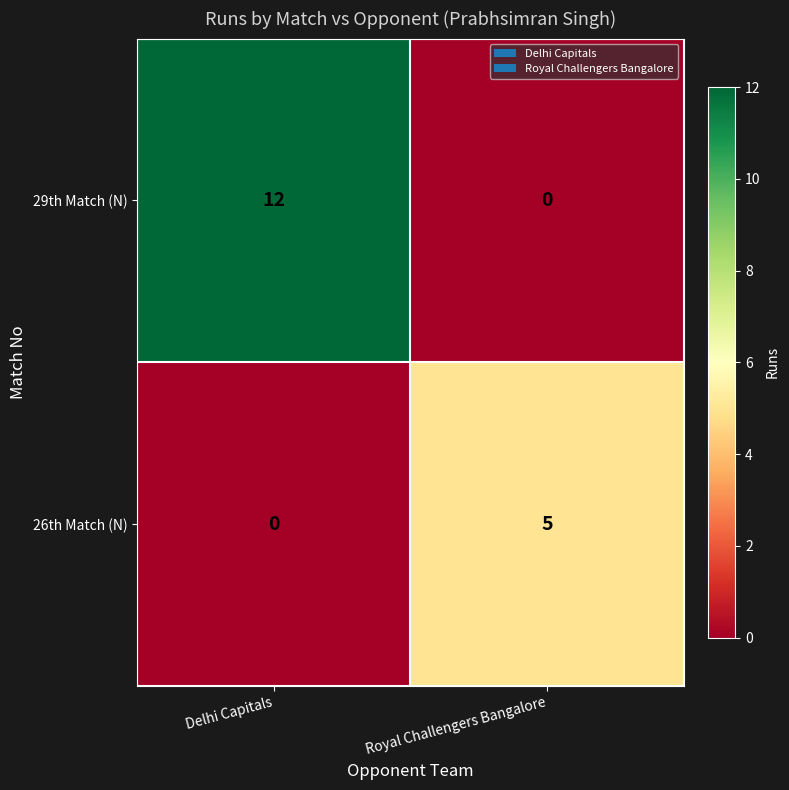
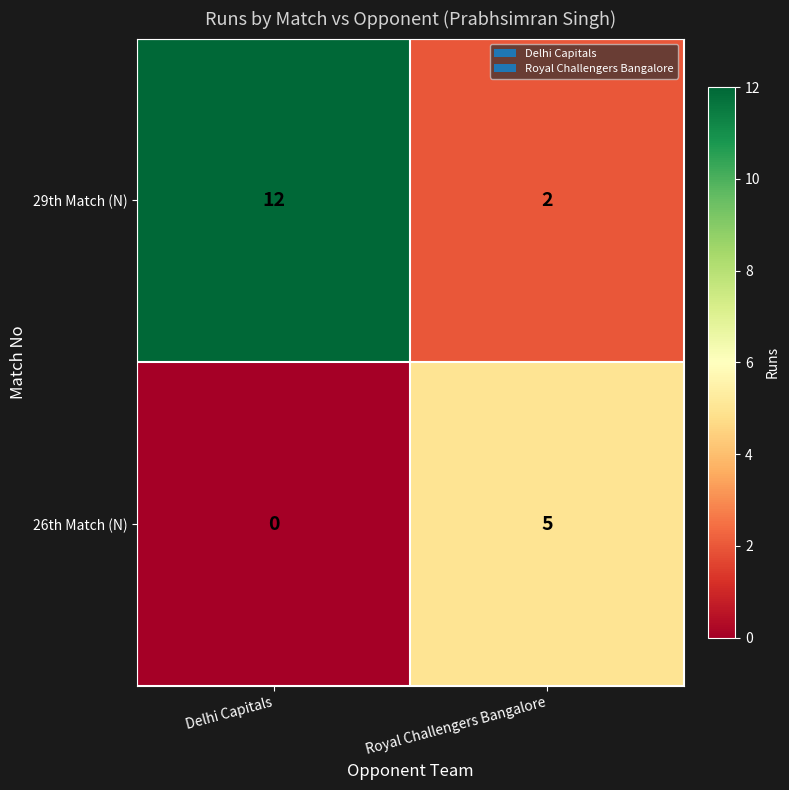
  {
    "29th Match (N)": {
      "Delhi Capitals": 12,
-     "Royal Challengers Bangalore": 0
+     "Royal Challengers Bangalore": 2
    },
    "26th Match (N)": {
      "Delhi Capitals": 0,
      "Royal Challengers Bangalore": 5
    }
  }
